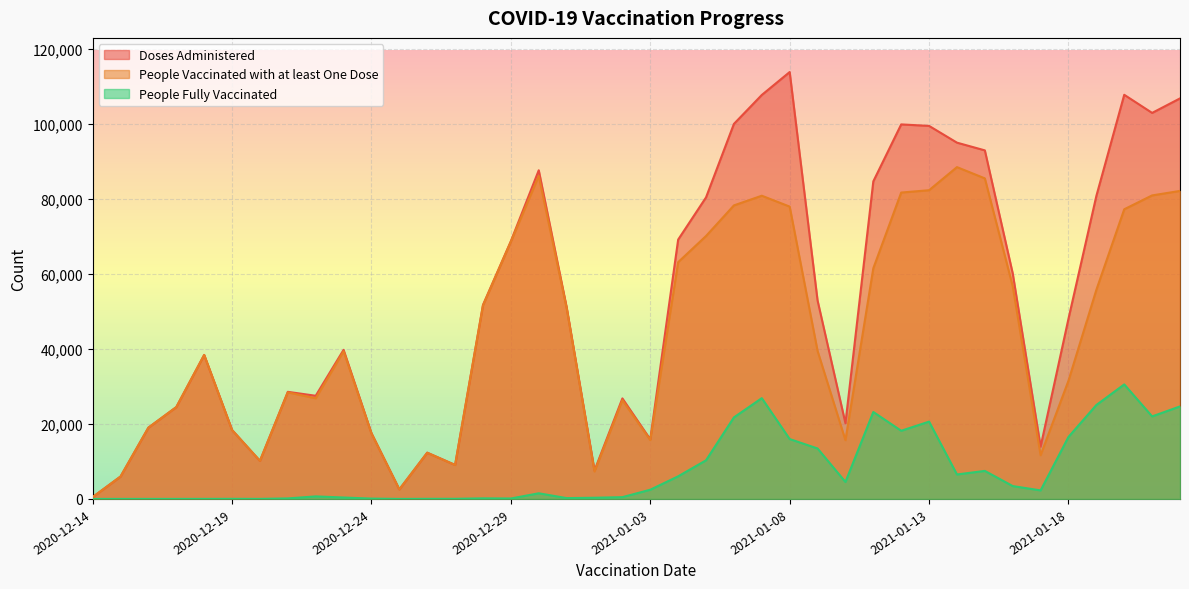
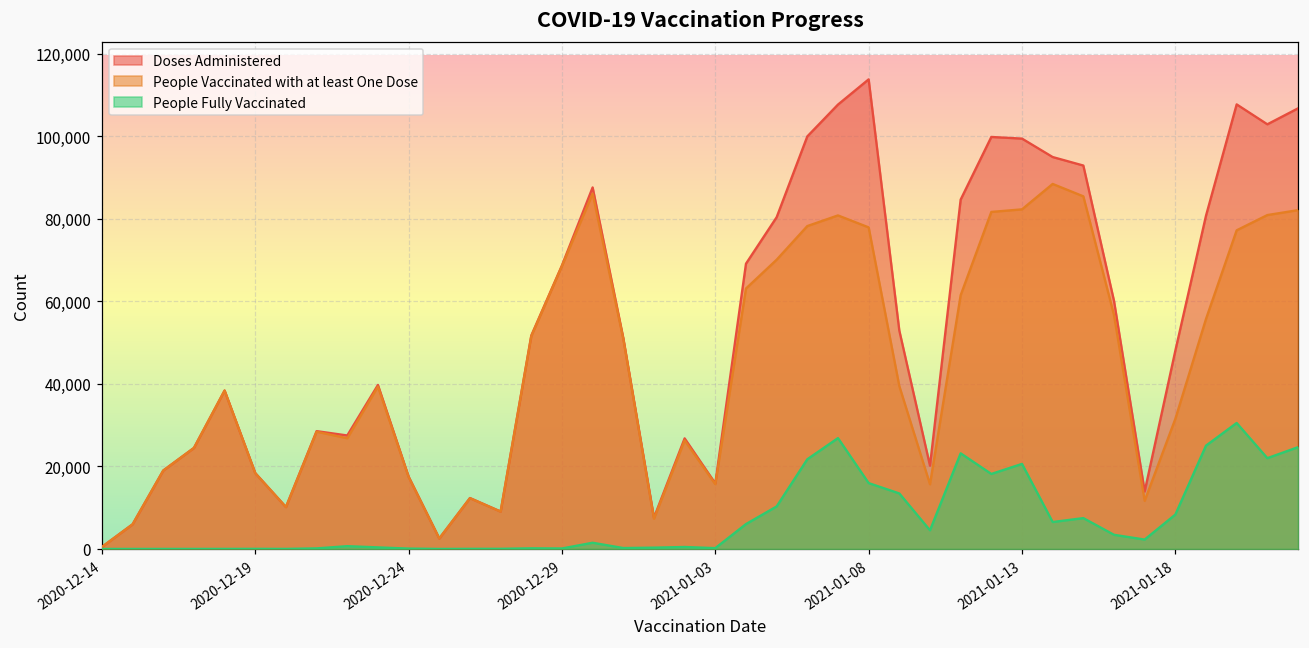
  {
    "People Fully Vaccinated": {
      "2020-12-19": "0",
      "2020-12-24": "0",
      "2020-12-29": "0",
-     "2021-01-03": "2,000",
+     "2021-01-03": "0",
      "2021-01-08": "16,000",
      "2021-01-13": "21,000",
-     "2021-01-18": "17,000"
+     "2021-01-18": "8,000"
    }
  }
